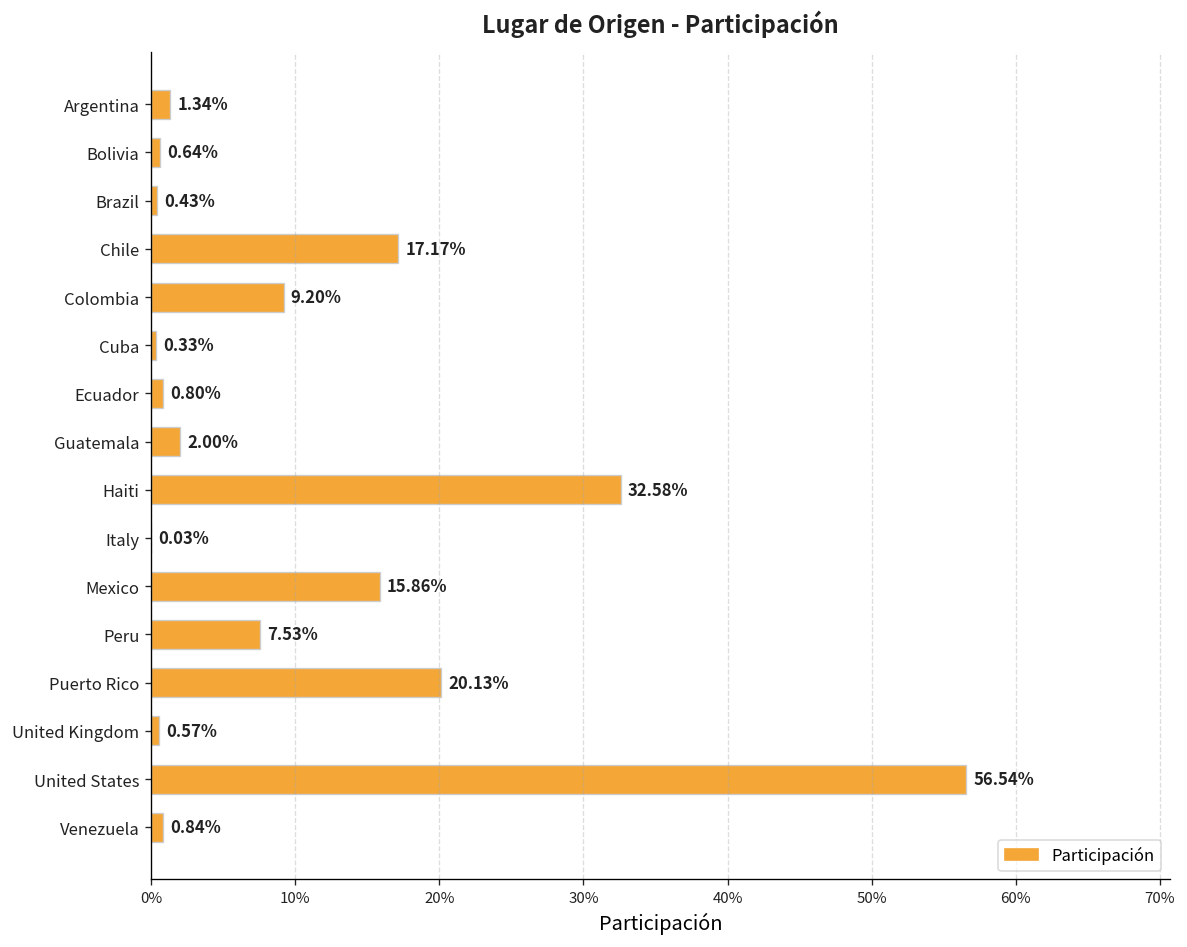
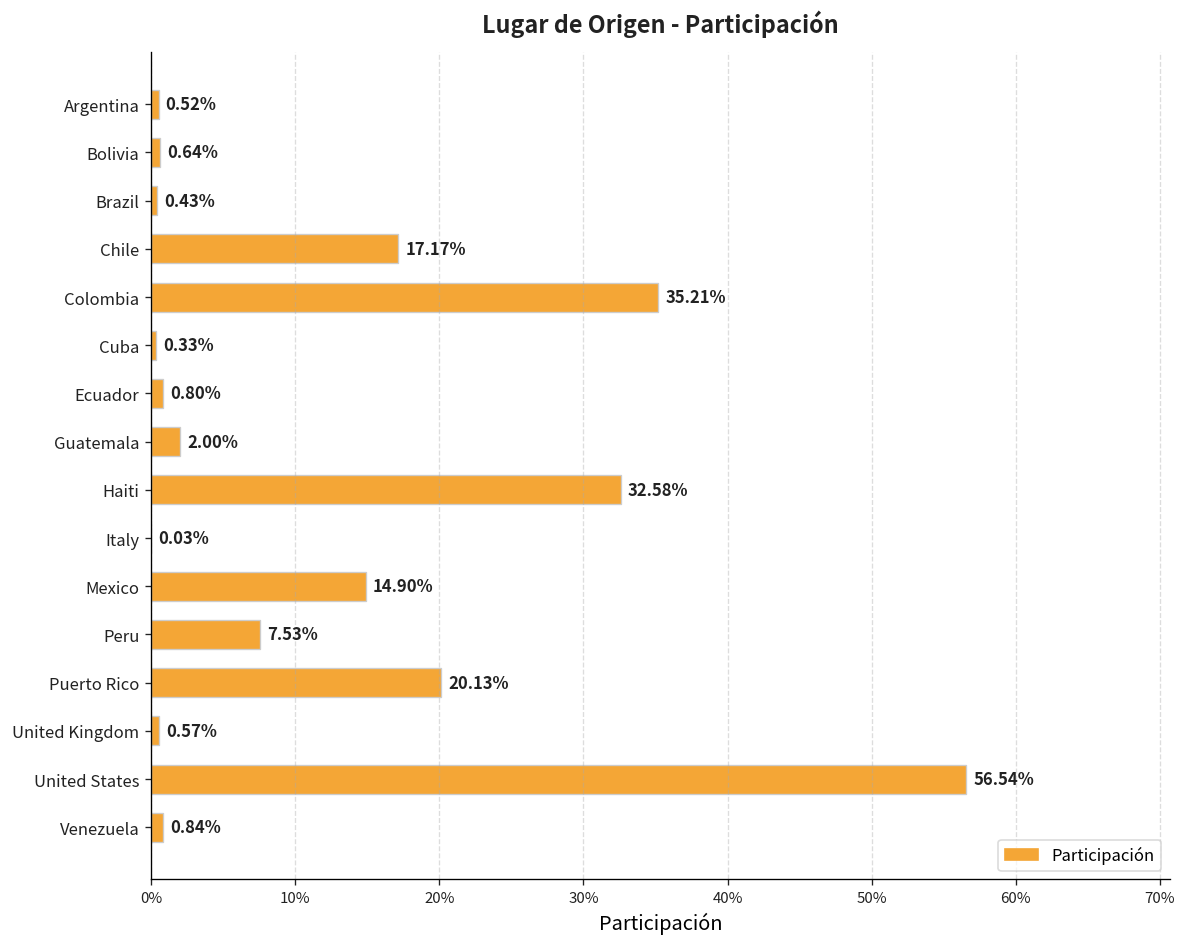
  {
-   "Argentina": "1.34%",
+   "Argentina": "0.52%",
    "Bolivia": "0.64%",
    "Brazil": "0.43%",
    "Chile": "17.17%",
-   "Colombia": "9.20%",
+   "Colombia": "35.21%",
    "Cuba": "0.33%",
    "Ecuador": "0.80%",
    "Guatemala": "2.00%",
    "Haiti": "32.58%",
    "Italy": "0.03%",
-   "Mexico": "15.86%",
+   "Mexico": "14.90%",
    "Peru": "7.53%",
    "Puerto Rico": "20.13%",
    "United Kingdom": "0.57%",
    "United States": "56.54%",
    "Venezuela": "0.84%"
  }
